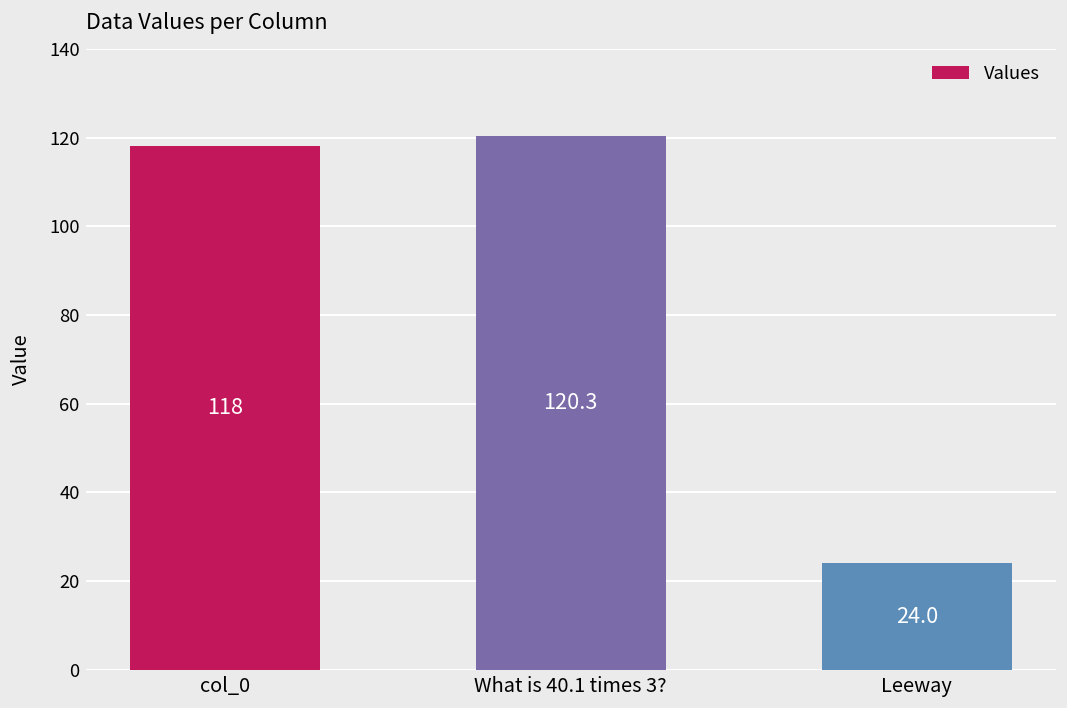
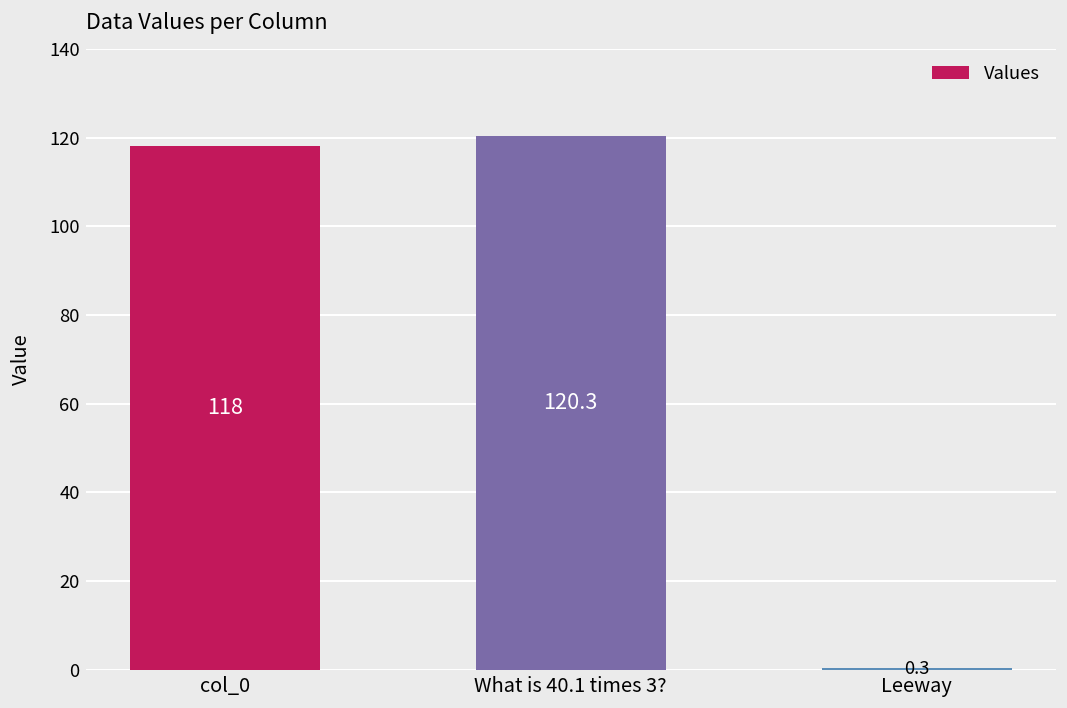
  {
    "col_0": 118,
    "What is 40.1 times 3?": 120.3,
-   "Leeway": 24.0
+   "Leeway": 0.3
  }
